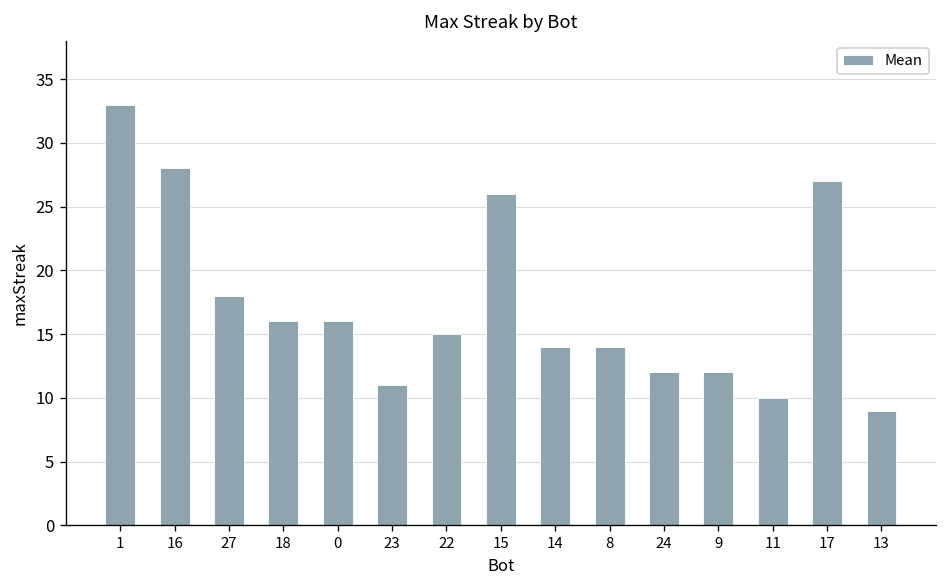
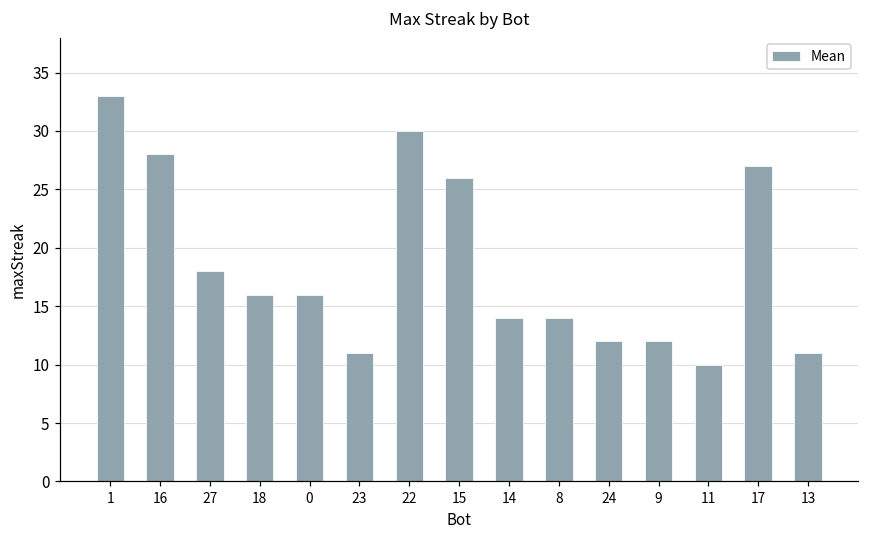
  {
    "1": 33,
    "16": 28,
    "27": 18,
    "18": 16,
    "0": 16,
    "23": 11,
-   "22": 15,
+   "22": 30,
    "15": 26,
    "14": 14,
    "8": 14,
    "24": 12,
    "9": 12,
    "11": 10,
    "17": 27,
-   "13": 9
+   "13": 11
  }
